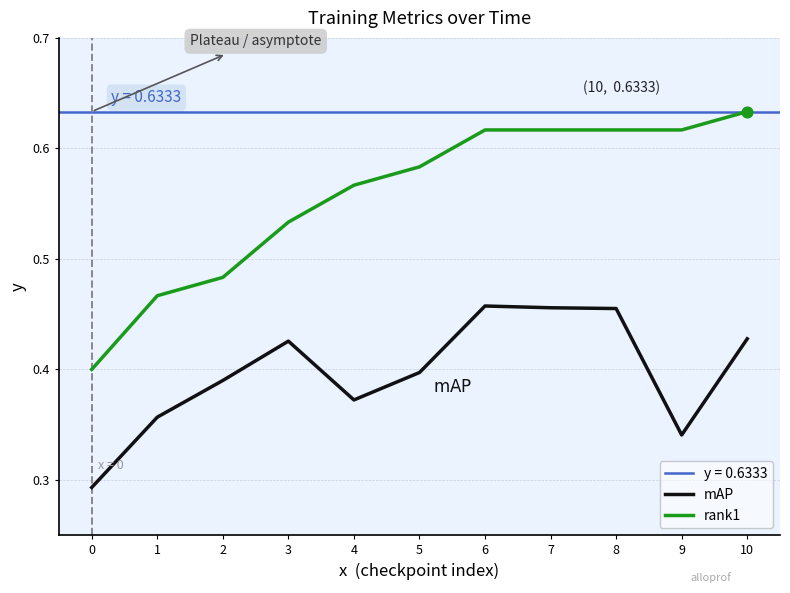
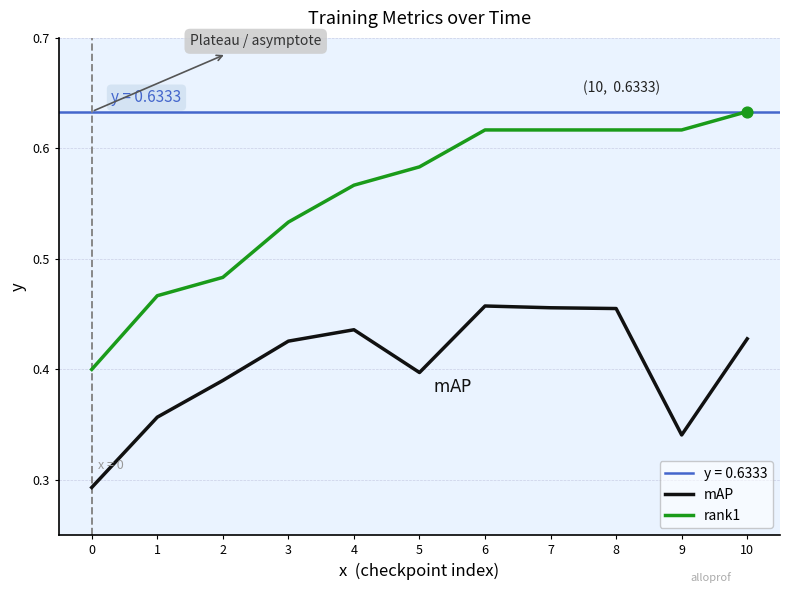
  {
    "mAP": {
      "1": 0.357,
      "2": 0.390,
      "3": 0.426,
-     "4": 0.372,
+     "4": 0.436,
      "5": 0.397,
      "6": 0.457,
      "7": 0.456,
      "8": 0.455,
      "9": 0.341,
      "10": 0.428
    }
  }
